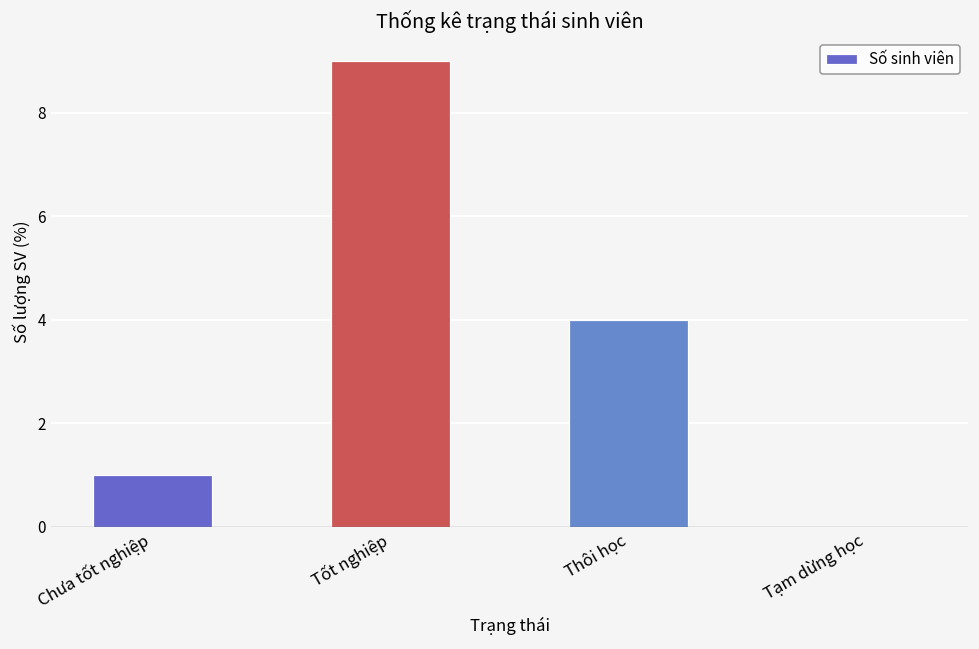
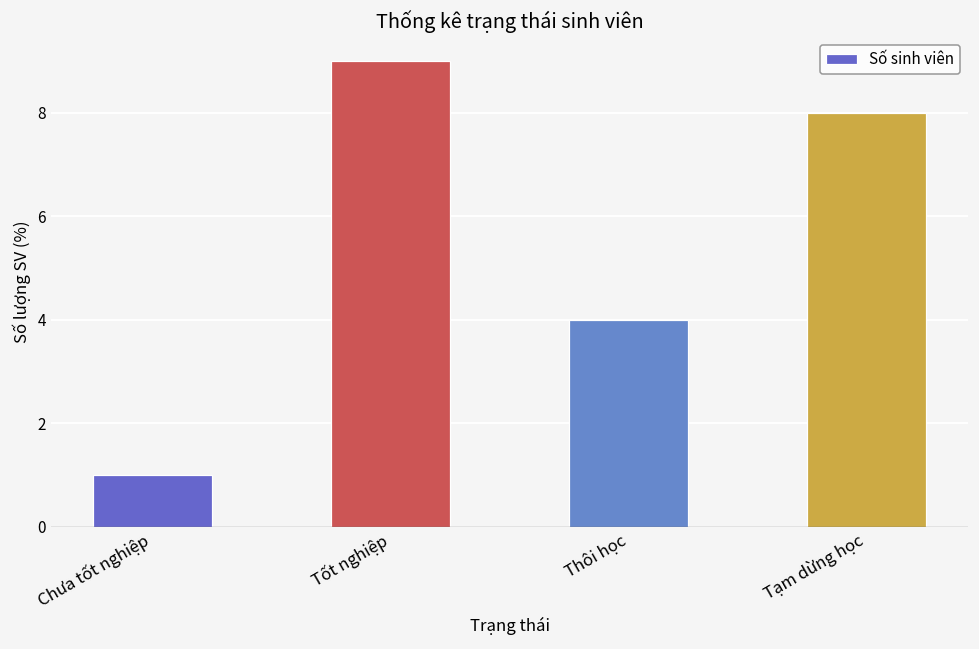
  {
    "Chưa tốt nghiệp": 1,
    "Tốt nghiệp": 9,
    "Thôi học": 4,
-   "Tạm dừng học": 0
+   "Tạm dừng học": 8
  }
